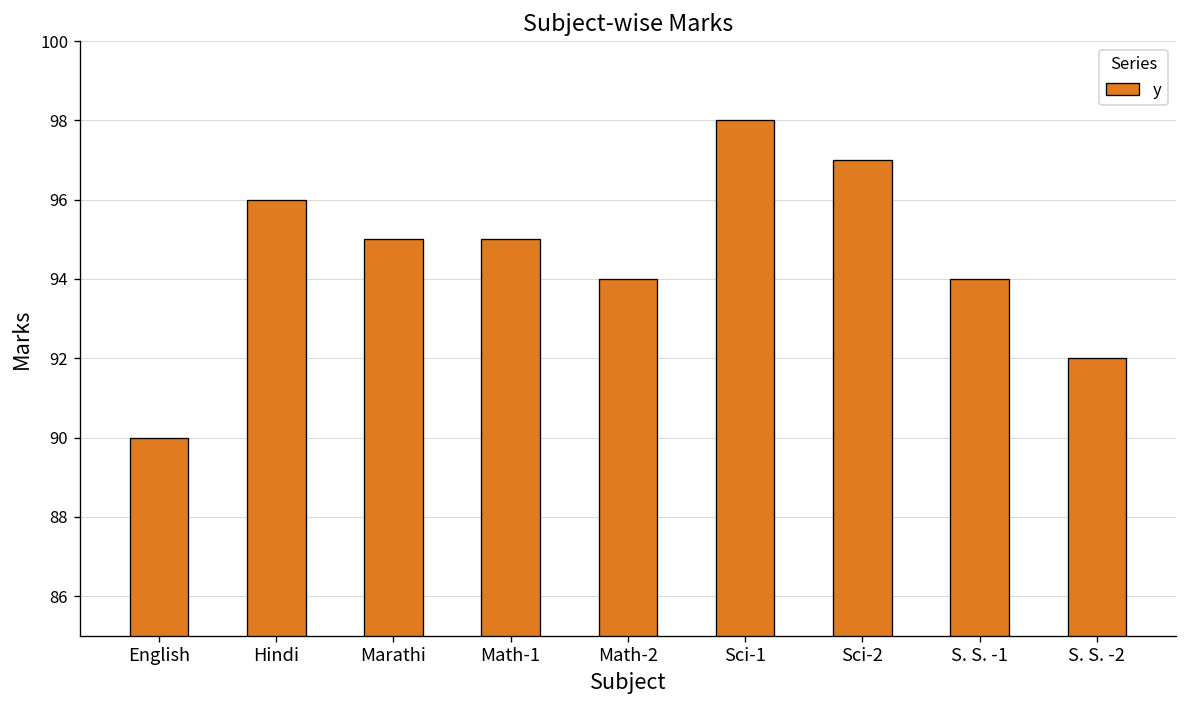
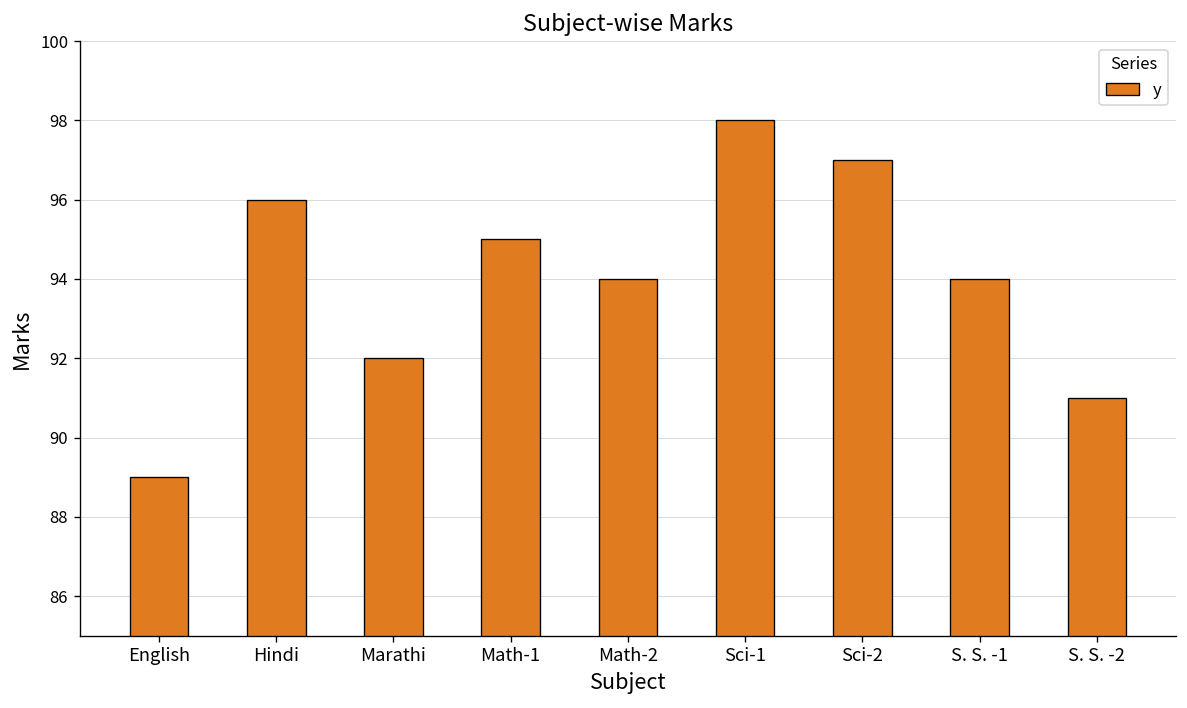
  {
-   "English": 90,
+   "English": 89,
    "Hindi": 96,
-   "Marathi": 95,
+   "Marathi": 92,
    "Math-1": 95,
    "Math-2": 94,
    "Sci-1": 98,
    "Sci-2": 97,
    "S. S. -1": 94,
-   "S. S. -2": 92
+   "S. S. -2": 91
  }
